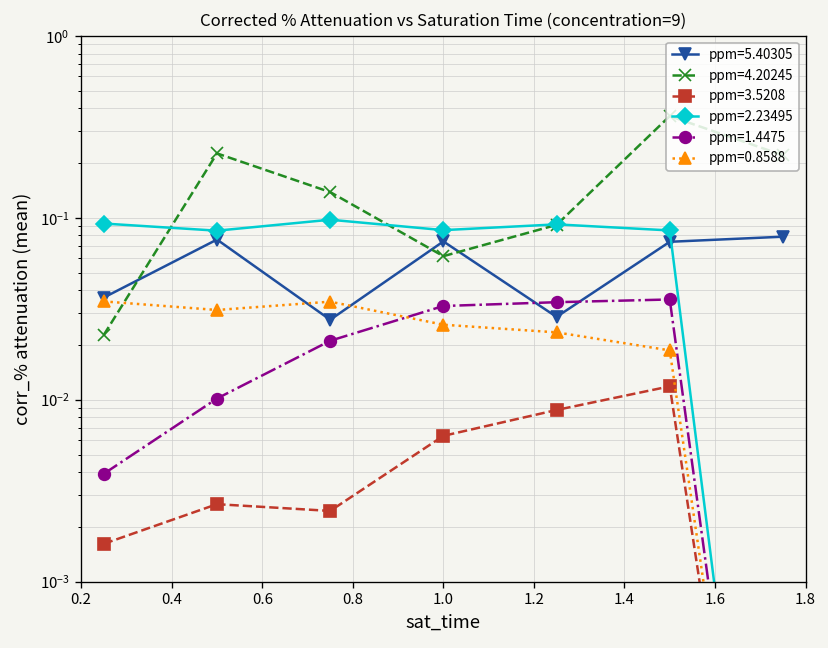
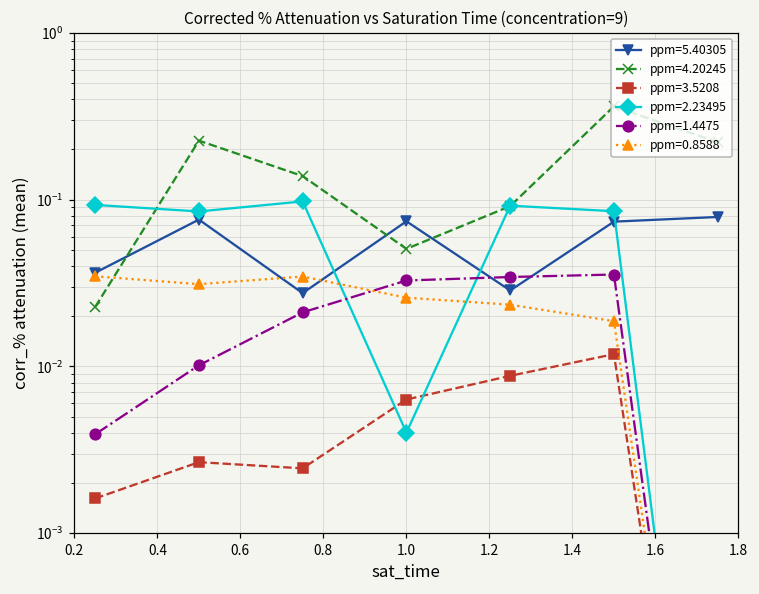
  {
    "ppm=5.40305": {
      "1.0": 0.07
    },
    "ppm=4.20245": {
-     "1.0": 0.062
+     "1.0": 0.051
    },
    "ppm=3.5208": {
      "1.0": 0.0063
    },
    "ppm=2.23495": {
-     "1.0": 0.09
+     "1.0": 0.0040
    },
    "ppm=1.4475": {
      "1.0": 0.033
    },
    "ppm=0.8588": {
      "1.0": 0.026
    }
  }
